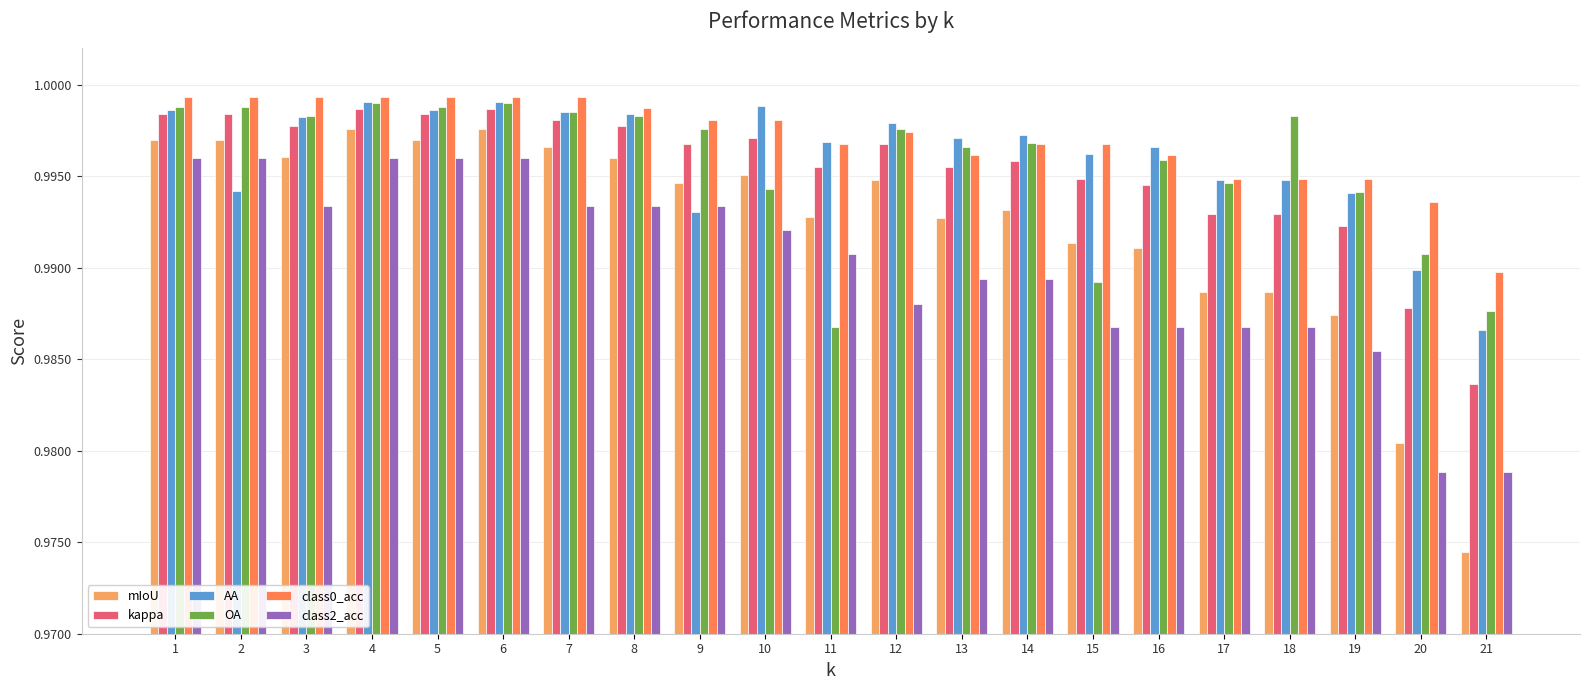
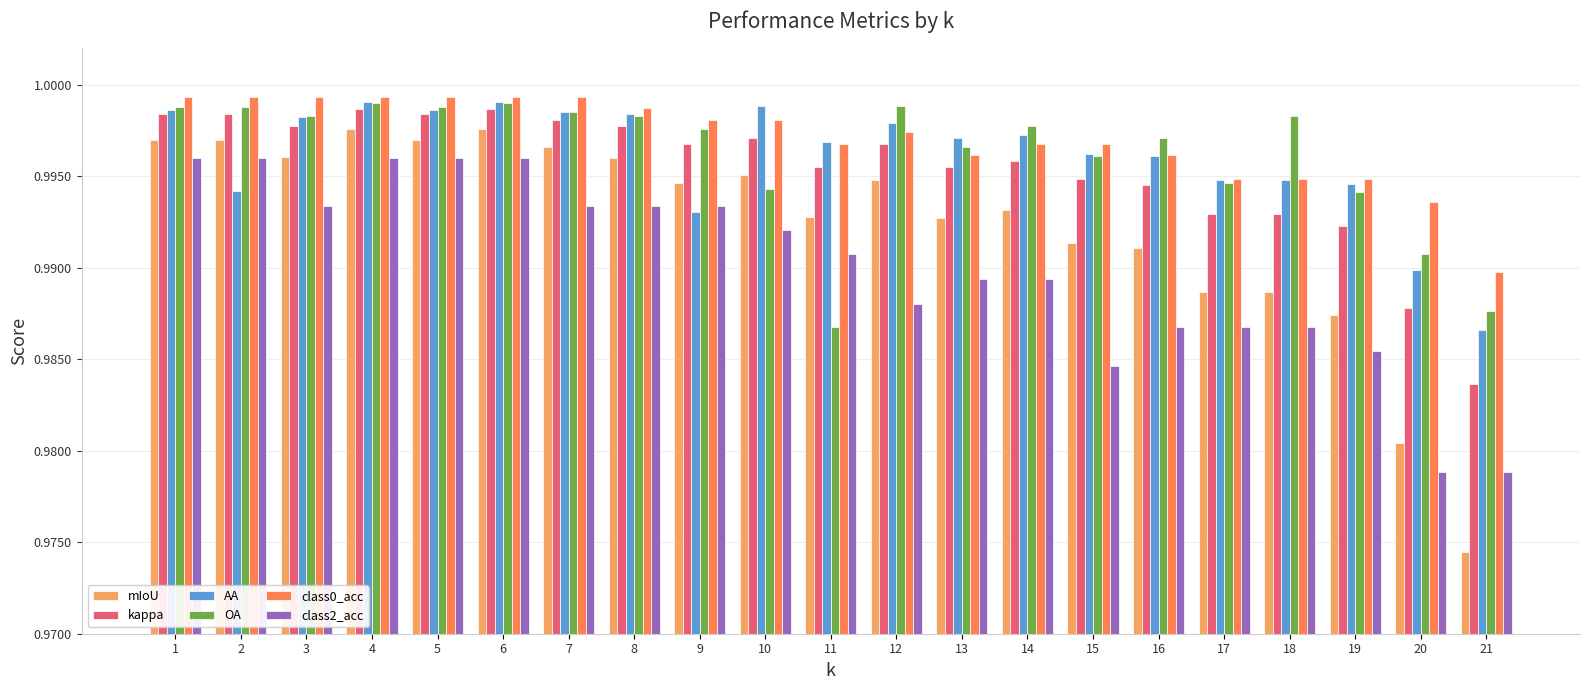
  {
    "AA": {
      "1": 0.9986,
      "2": 0.9942,
      "3": 0.9982,
      "4": 0.9991,
      "5": 0.9986,
      "6": 0.9991,
      "7": 0.9985,
      "8": 0.9984,
      "9": 0.9931,
      "10": 0.9989,
      "11": 0.9969,
      "12": 0.9979,
      "13": 0.9971,
      "14": 0.9972,
      "15": 0.9963,
-     "16": 0.9966,
+     "16": 0.9961,
      "17": 0.9948,
      "18": 0.9948,
-     "19": 0.9941,
+     "19": 0.9946,
      "20": 0.9899,
      "21": 0.9866
    },
    "OA": {
      "1": 0.9988,
      "2": 0.9988,
      "3": 0.9983,
      "4": 0.9990,
      "5": 0.9988,
      "6": 0.9990,
      "7": 0.9985,
      "8": 0.9983,
      "9": 0.9976,
      "10": 0.9943,
      "11": 0.9868,
-     "12": 0.9976,
+     "12": 0.9988,
      "13": 0.9966,
-     "14": 0.9968,
-     "15": 0.9892,
-     "16": 0.9959,
+     "14": 0.9977,
+     "15": 0.9961,
+     "16": 0.9971,
      "17": 0.9947,
      "18": 0.9983,
      "19": 0.9942,
      "20": 0.9908,
      "21": 0.9876
    },
    "class2_acc": {
      "1": 0.9960,
      "2": 0.9960,
      "3": 0.9934,
      "4": 0.9960,
      "5": 0.9960,
      "6": 0.9960,
      "7": 0.9934,
      "8": 0.9934,
      "9": 0.9934,
      "10": 0.9921,
      "11": 0.9907,
      "12": 0.9880,
      "13": 0.9894,
      "14": 0.9894,
-     "15": 0.9868,
+     "15": 0.9846,
      "16": 0.9868,
      "17": 0.9868,
      "18": 0.9868,
      "19": 0.9854,
      "20": 0.9788,
      "21": 0.9788
    }
  }
